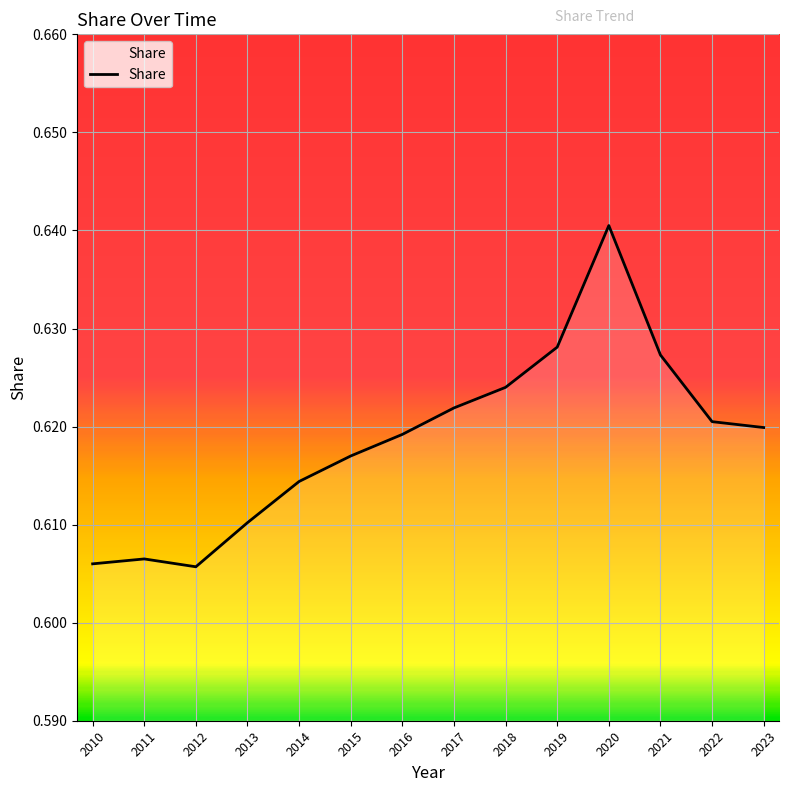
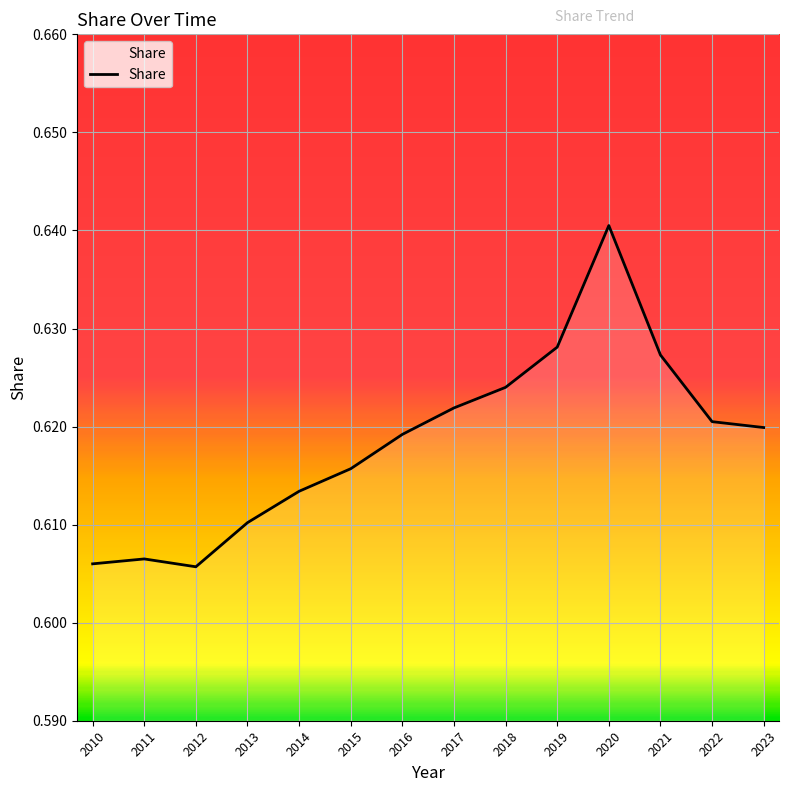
  {
    "2010": 0.606,
    "2011": 0.607,
    "2012": 0.606,
    "2013": 0.610,
-   "2014": 0.614,
-   "2015": 0.617,
+   "2014": 0.613,
+   "2015": 0.616,
    "2016": 0.619,
    "2017": 0.622,
    "2018": 0.624,
    "2019": 0.628,
    "2020": 0.641,
    "2021": 0.627,
    "2022": 0.621,
    "2023": 0.620
  }
